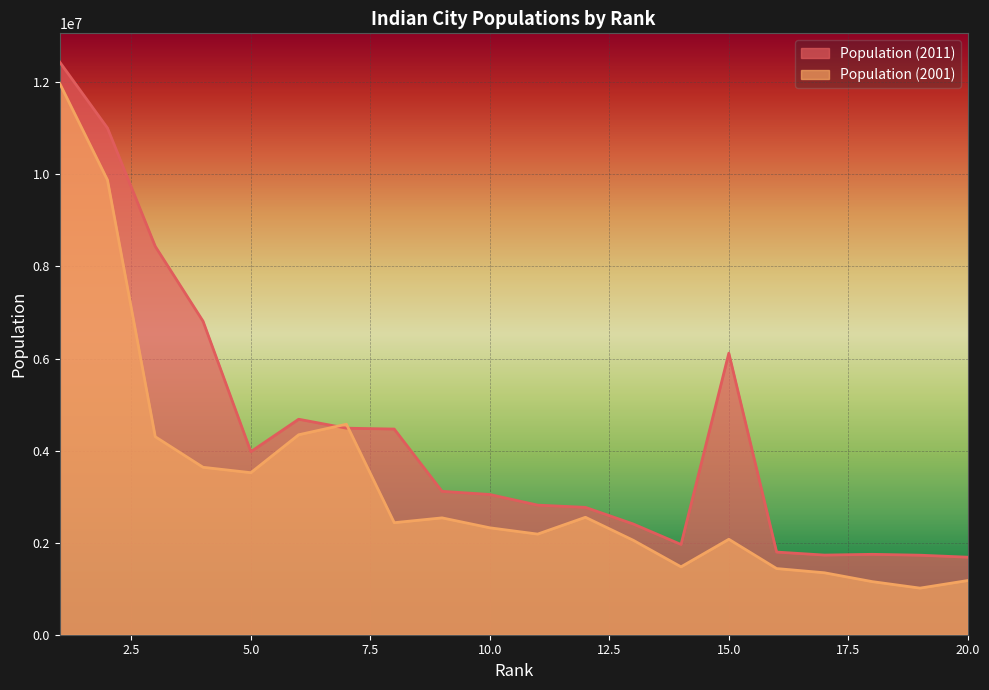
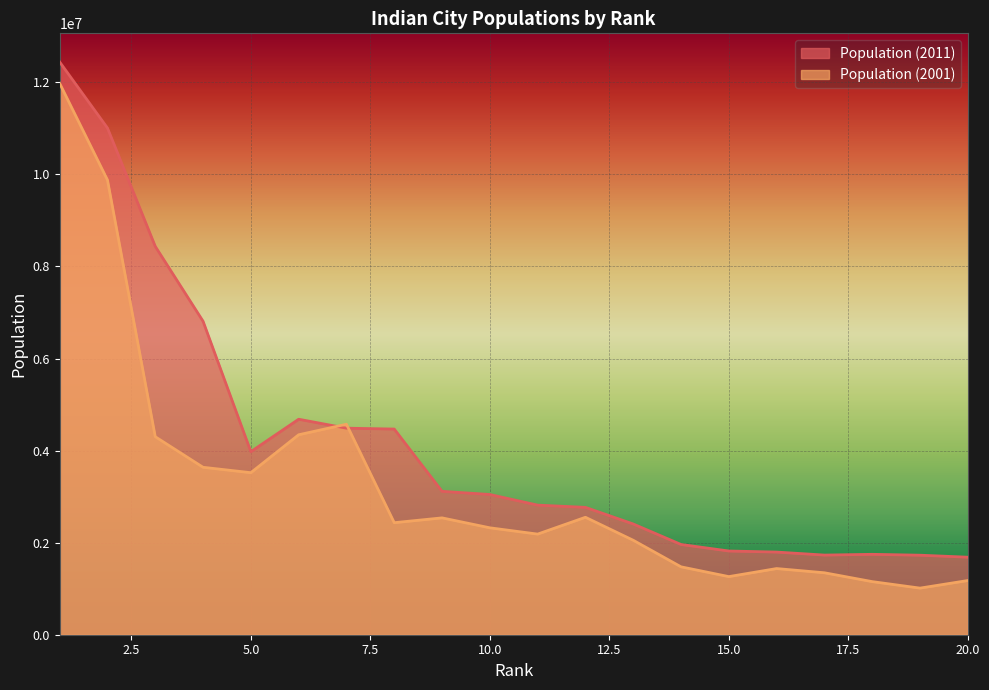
  {
    "Population (2011)": {
      "5.0": 4000000,
      "10.0": 3000000,
-     "15.0": 6100000,
+     "15.0": 1800000,
      "20.0": 1700000
    },
    "Population (2001)": {
      "5.0": 3500000,
      "10.0": 2300000,
-     "15.0": 2100000,
+     "15.0": 1300000,
      "20.0": 1200000
    }
  }
